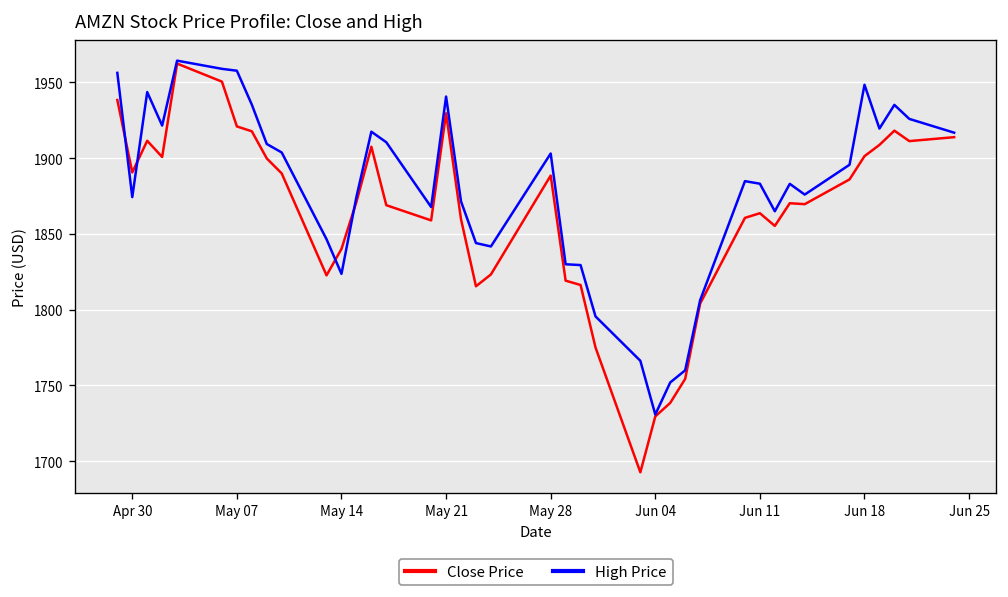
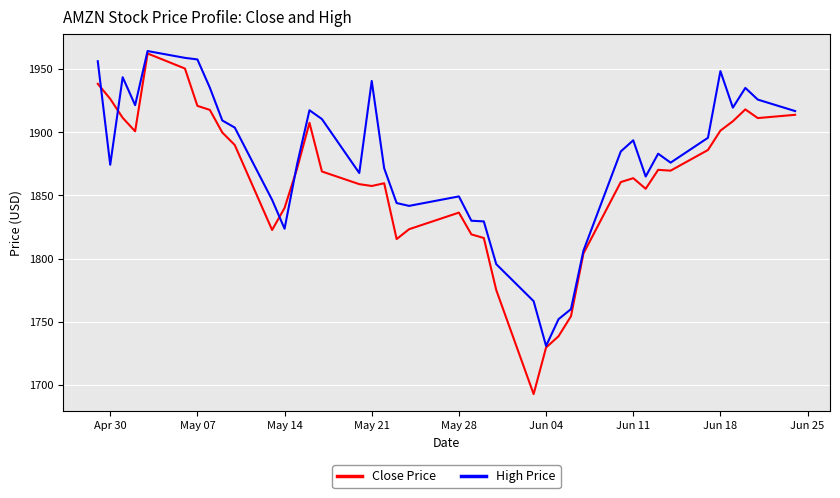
  {
    "Close Price": {
-     "Apr 30": 1891,
+     "Apr 30": 1927,
      "May 07": 1921,
      "May 14": 1840,
-     "May 21": 1930,
-     "May 28": 1889,
+     "May 21": 1858,
+     "May 28": 1836,
      "Jun 11": 1864,
      "Jun 18": 1901
    },
    "High Price": {
      "Apr 30": 1874,
      "May 07": 1958,
      "May 14": 1824,
      "May 21": 1941,
-     "May 28": 1903,
-     "Jun 11": 1883,
+     "May 28": 1849,
+     "Jun 11": 1894,
      "Jun 18": 1948
    }
  }
